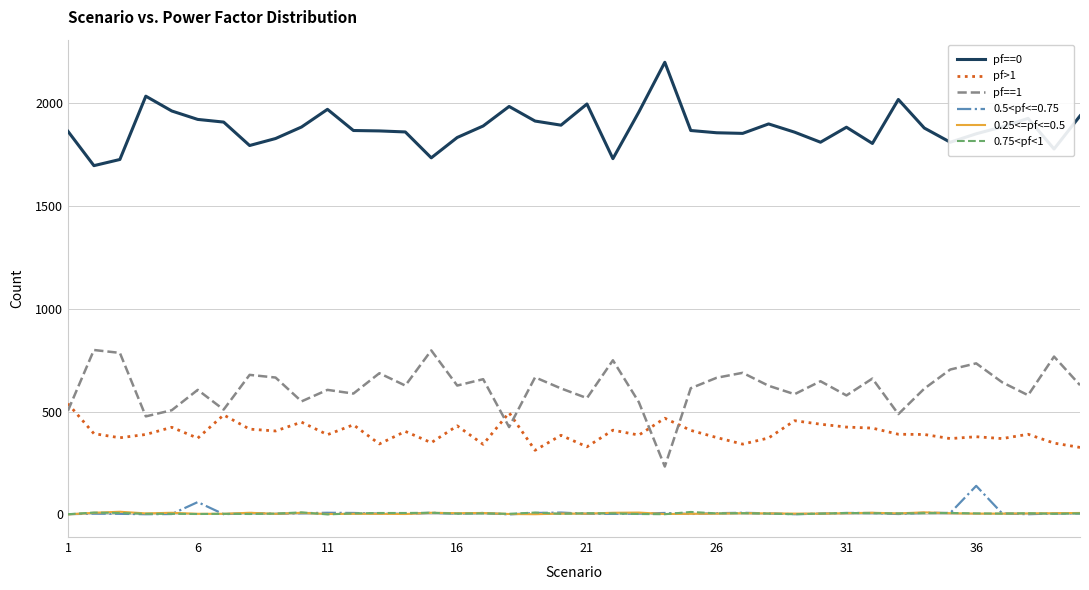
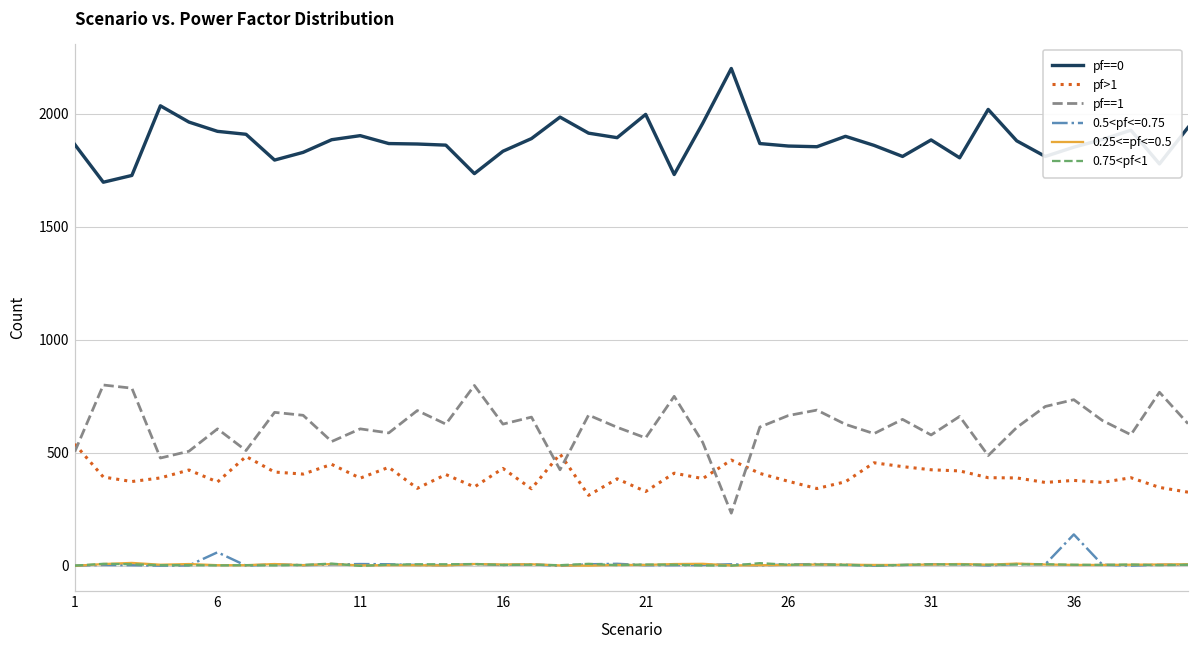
  {
    "pf==0": {
      "1": 1860,
      "6": 1920,
-     "11": 1970,
+     "11": 1900,
      "16": 1830,
      "21": 2000,
      "26": 1860,
      "31": 1880
    },
    "pf>1": {
      "1": 540,
      "6": 370,
      "11": 390,
      "16": 430,
      "21": 330,
      "26": 370,
      "31": 430,
      "36": 380
    },
    "0.5<pf<=0.75": {
      "6": 60,
      "36": 140
    }
  }
